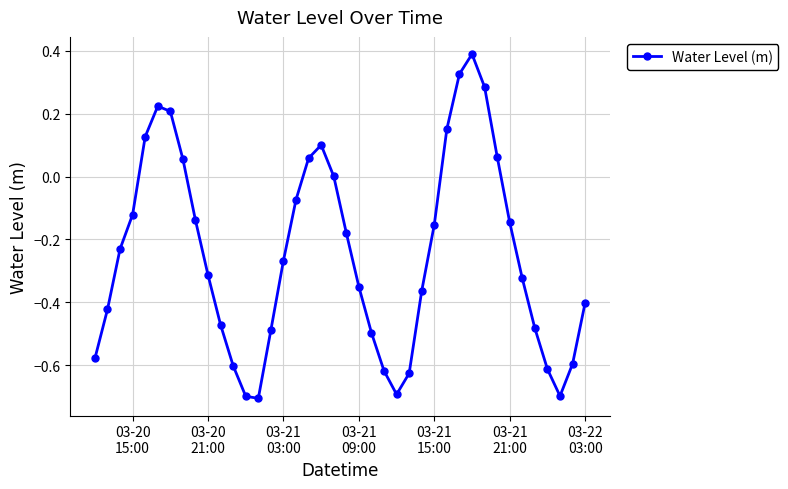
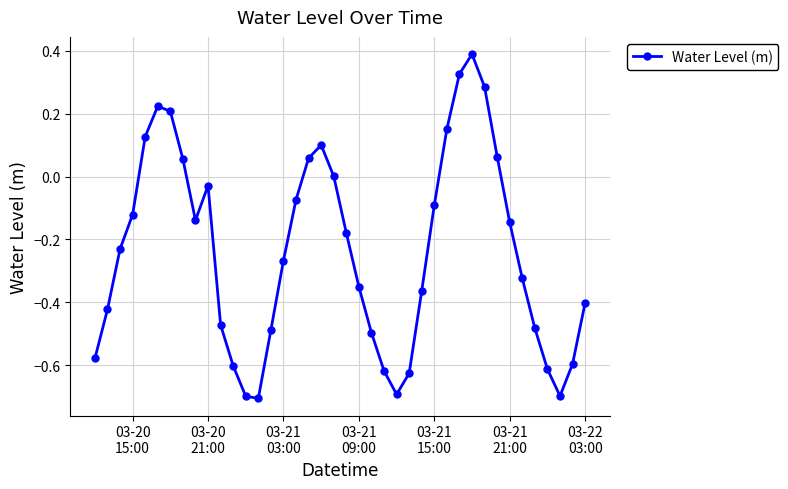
  {
    "03-20 15:00": -0.12,
-   "03-20 21:00": -0.31,
+   "03-20 21:00": -0.03,
    "03-21 03:00": -0.27,
    "03-21 09:00": -0.35,
-   "03-21 15:00": -0.15,
+   "03-21 15:00": -0.09,
    "03-21 21:00": -0.15,
    "03-22 03:00": -0.40
  }
